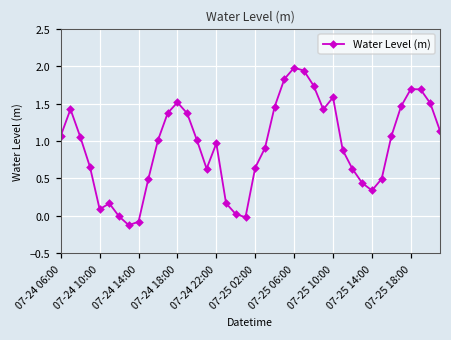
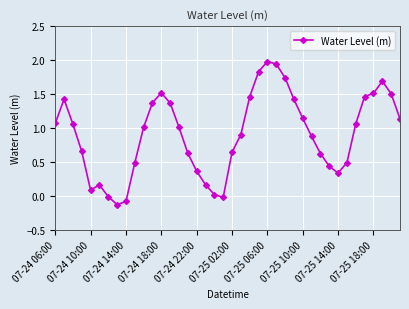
  {
    "07-24 06:00": 1.1,
    "07-24 10:00": 0.1,
    "07-24 14:00": -0.1,
    "07-24 18:00": 1.5,
-   "07-24 22:00": 1.0,
+   "07-24 22:00": 0.4,
    "07-25 02:00": 0.6,
    "07-25 06:00": 2.0,
-   "07-25 10:00": 1.6,
+   "07-25 10:00": 1.1,
    "07-25 14:00": 0.3,
-   "07-25 18:00": 1.7
+   "07-25 18:00": 1.5
  }
